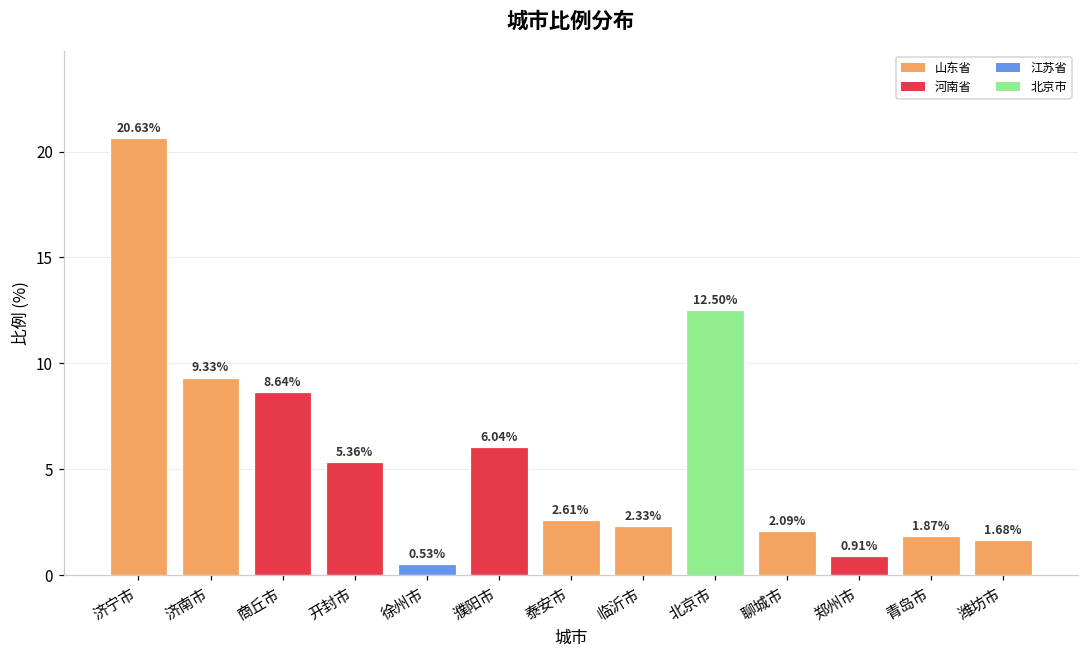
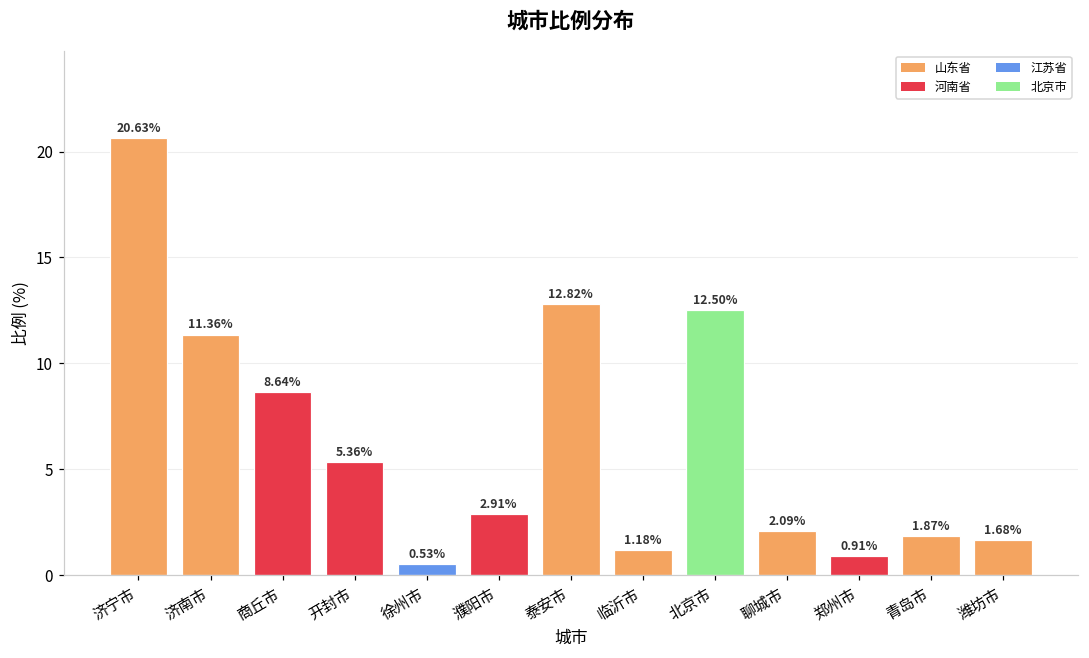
  {
    "济宁市": "20.63%",
-   "济南市": "9.33%",
+   "济南市": "11.36%",
    "商丘市": "8.64%",
    "开封市": "5.36%",
    "徐州市": "0.53%",
-   "濮阳市": "6.04%",
-   "泰安市": "2.61%",
-   "临沂市": "2.33%",
+   "濮阳市": "2.91%",
+   "泰安市": "12.82%",
+   "临沂市": "1.18%",
    "北京市": "12.50%",
    "聊城市": "2.09%",
    "郑州市": "0.91%",
    "青岛市": "1.87%",
    "潍坊市": "1.68%"
  }
